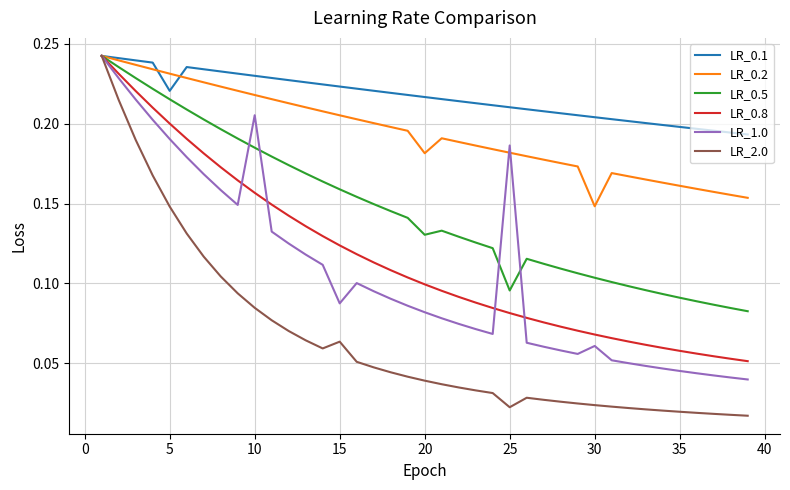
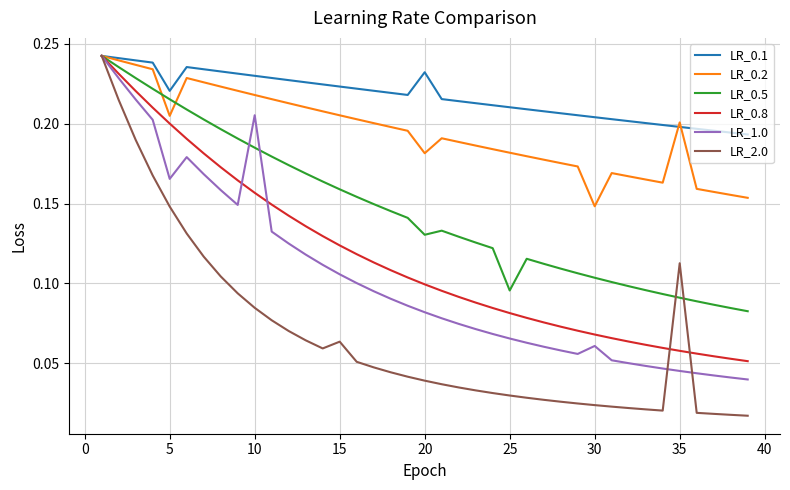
  {
    "LR_0.1": {
      "5": 0.221,
      "10": 0.230,
      "15": 0.223,
-     "20": 0.217,
+     "20": 0.232,
      "25": 0.210,
      "30": 0.204,
      "35": 0.198
    },
    "LR_0.2": {
-     "5": 0.231,
+     "5": 0.205,
      "10": 0.218,
      "15": 0.205,
      "20": 0.182,
      "25": 0.182,
      "30": 0.148,
-     "35": 0.161
+     "35": 0.201
    },
    "LR_0.5": {
      "5": 0.215,
      "10": 0.185,
      "15": 0.159,
      "20": 0.130,
      "25": 0.096,
      "30": 0.104,
      "35": 0.091
    },
    "LR_0.8": {
      "5": 0.200,
      "10": 0.157,
      "15": 0.124,
      "20": 0.099,
      "25": 0.081,
      "30": 0.068,
      "35": 0.058
    },
    "LR_1.0": {
-     "5": 0.190,
+     "5": 0.165,
      "10": 0.205,
-     "15": 0.088,
+     "15": 0.106,
      "20": 0.082,
-     "25": 0.186,
+     "25": 0.066,
      "30": 0.061,
      "35": 0.045
    },
    "LR_2.0": {
      "5": 0.148,
      "10": 0.085,
      "15": 0.064,
      "20": 0.039,
-     "25": 0.022,
+     "25": 0.030,
      "30": 0.024,
-     "35": 0.020
+     "35": 0.113
    }
  }
